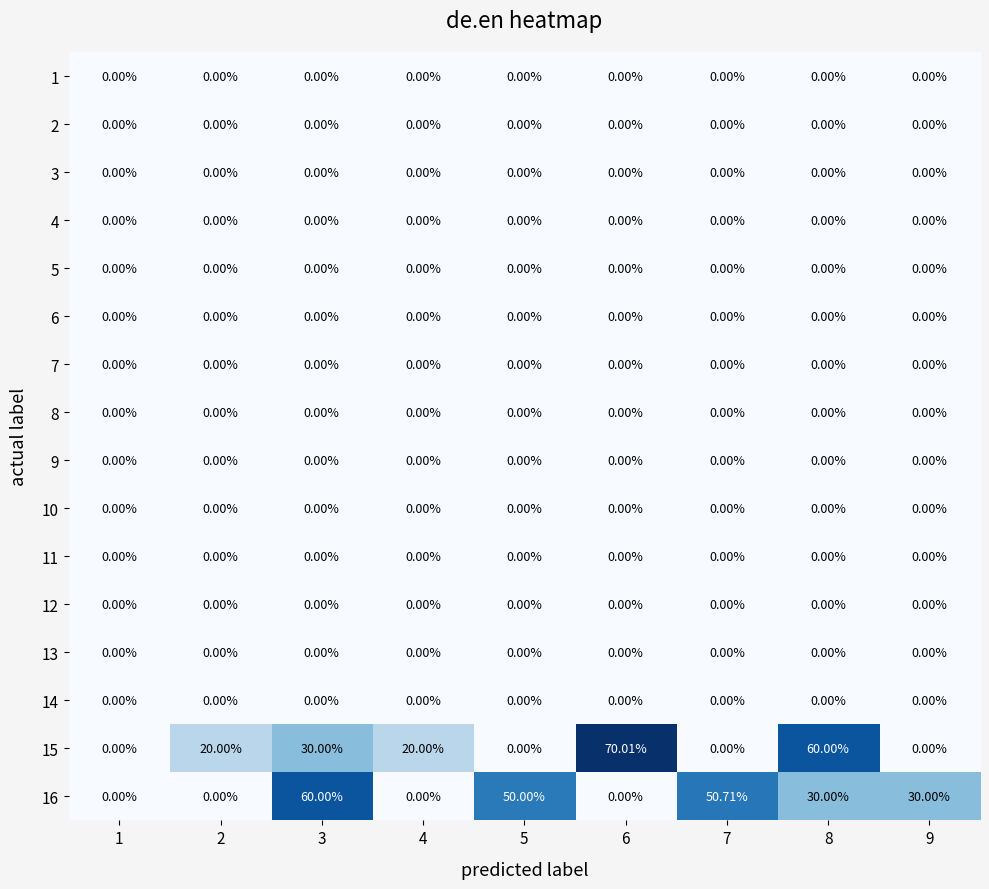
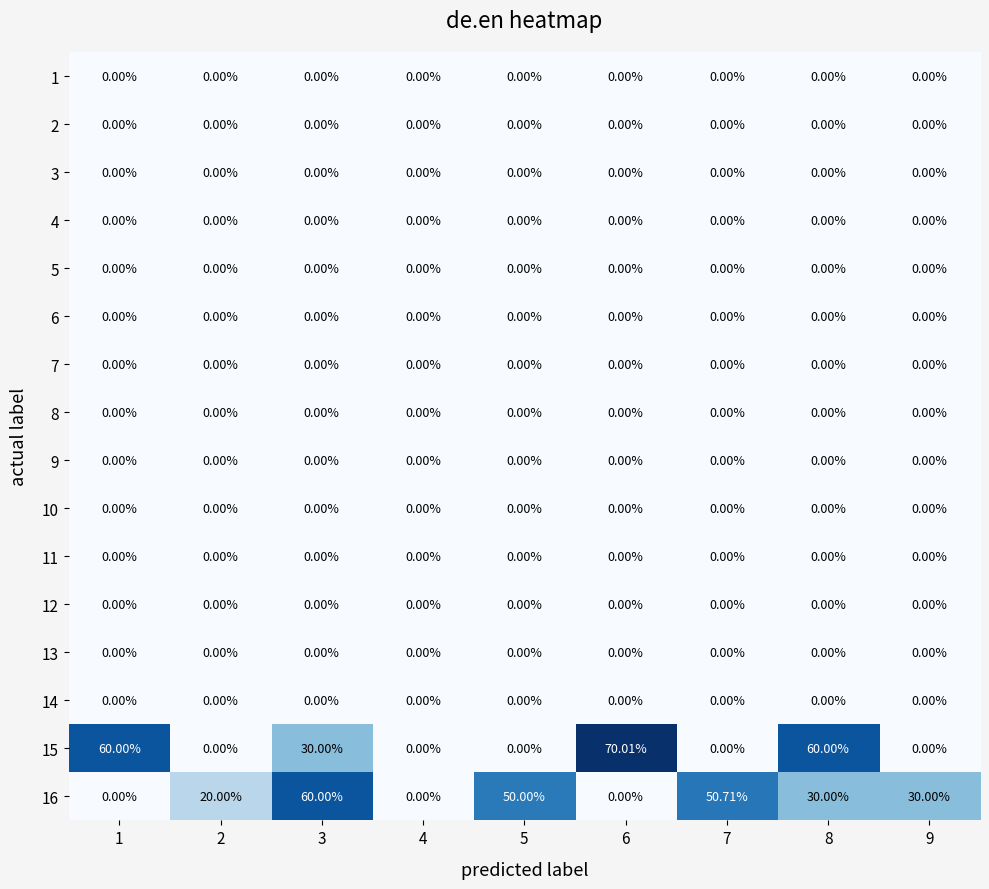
  {
    "1": {
      "1": "0.00%",
      "2": "0.00%",
      "3": "0.00%",
      "4": "0.00%",
      "5": "0.00%",
      "6": "0.00%",
      "7": "0.00%",
      "8": "0.00%",
      "9": "0.00%"
    },
    "2": {
      "1": "0.00%",
      "2": "0.00%",
      "3": "0.00%",
      "4": "0.00%",
      "5": "0.00%",
      "6": "0.00%",
      "7": "0.00%",
      "8": "0.00%",
      "9": "0.00%"
    },
    "3": {
      "1": "0.00%",
      "2": "0.00%",
      "3": "0.00%",
      "4": "0.00%",
      "5": "0.00%",
      "6": "0.00%",
      "7": "0.00%",
      "8": "0.00%",
      "9": "0.00%"
    },
    "4": {
      "1": "0.00%",
      "2": "0.00%",
      "3": "0.00%",
      "4": "0.00%",
      "5": "0.00%",
      "6": "0.00%",
      "7": "0.00%",
      "8": "0.00%",
      "9": "0.00%"
    },
    "5": {
      "1": "0.00%",
      "2": "0.00%",
      "3": "0.00%",
      "4": "0.00%",
      "5": "0.00%",
      "6": "0.00%",
      "7": "0.00%",
      "8": "0.00%",
      "9": "0.00%"
    },
    "6": {
      "1": "0.00%",
      "2": "0.00%",
      "3": "0.00%",
      "4": "0.00%",
      "5": "0.00%",
      "6": "0.00%",
      "7": "0.00%",
      "8": "0.00%",
      "9": "0.00%"
    },
    "7": {
      "1": "0.00%",
      "2": "0.00%",
      "3": "0.00%",
      "4": "0.00%",
      "5": "0.00%",
      "6": "0.00%",
      "7": "0.00%",
      "8": "0.00%",
      "9": "0.00%"
    },
    "8": {
      "1": "0.00%",
      "2": "0.00%",
      "3": "0.00%",
      "4": "0.00%",
      "5": "0.00%",
      "6": "0.00%",
      "7": "0.00%",
      "8": "0.00%",
      "9": "0.00%"
    },
    "9": {
      "1": "0.00%",
      "2": "0.00%",
      "3": "0.00%",
      "4": "0.00%",
      "5": "0.00%",
      "6": "0.00%",
      "7": "0.00%",
      "8": "0.00%",
      "9": "0.00%"
    },
    "10": {
      "1": "0.00%",
      "2": "0.00%",
      "3": "0.00%",
      "4": "0.00%",
      "5": "0.00%",
      "6": "0.00%",
      "7": "0.00%",
      "8": "0.00%",
      "9": "0.00%"
    },
    "11": {
      "1": "0.00%",
      "2": "0.00%",
      "3": "0.00%",
      "4": "0.00%",
      "5": "0.00%",
      "6": "0.00%",
      "7": "0.00%",
      "8": "0.00%",
      "9": "0.00%"
    },
    "12": {
      "1": "0.00%",
      "2": "0.00%",
      "3": "0.00%",
      "4": "0.00%",
      "5": "0.00%",
      "6": "0.00%",
      "7": "0.00%",
      "8": "0.00%",
      "9": "0.00%"
    },
    "13": {
      "1": "0.00%",
      "2": "0.00%",
      "3": "0.00%",
      "4": "0.00%",
      "5": "0.00%",
      "6": "0.00%",
      "7": "0.00%",
      "8": "0.00%",
      "9": "0.00%"
    },
    "14": {
      "1": "0.00%",
      "2": "0.00%",
      "3": "0.00%",
      "4": "0.00%",
      "5": "0.00%",
      "6": "0.00%",
      "7": "0.00%",
      "8": "0.00%",
      "9": "0.00%"
    },
    "15": {
-     "1": "0.00%",
-     "2": "20.00%",
+     "1": "60.00%",
+     "2": "0.00%",
      "3": "30.00%",
-     "4": "20.00%",
+     "4": "0.00%",
      "5": "0.00%",
      "6": "70.01%",
      "7": "0.00%",
      "8": "60.00%",
      "9": "0.00%"
    },
    "16": {
      "1": "0.00%",
-     "2": "0.00%",
+     "2": "20.00%",
      "3": "60.00%",
      "4": "0.00%",
      "5": "50.00%",
      "6": "0.00%",
      "7": "50.71%",
      "8": "30.00%",
      "9": "30.00%"
    }
  }
